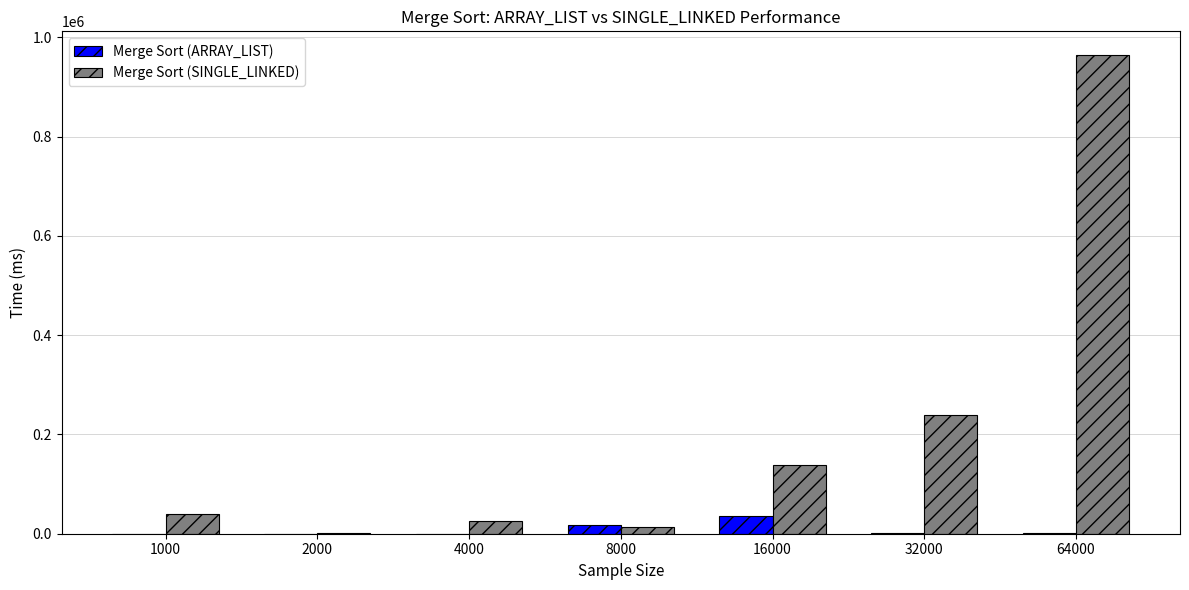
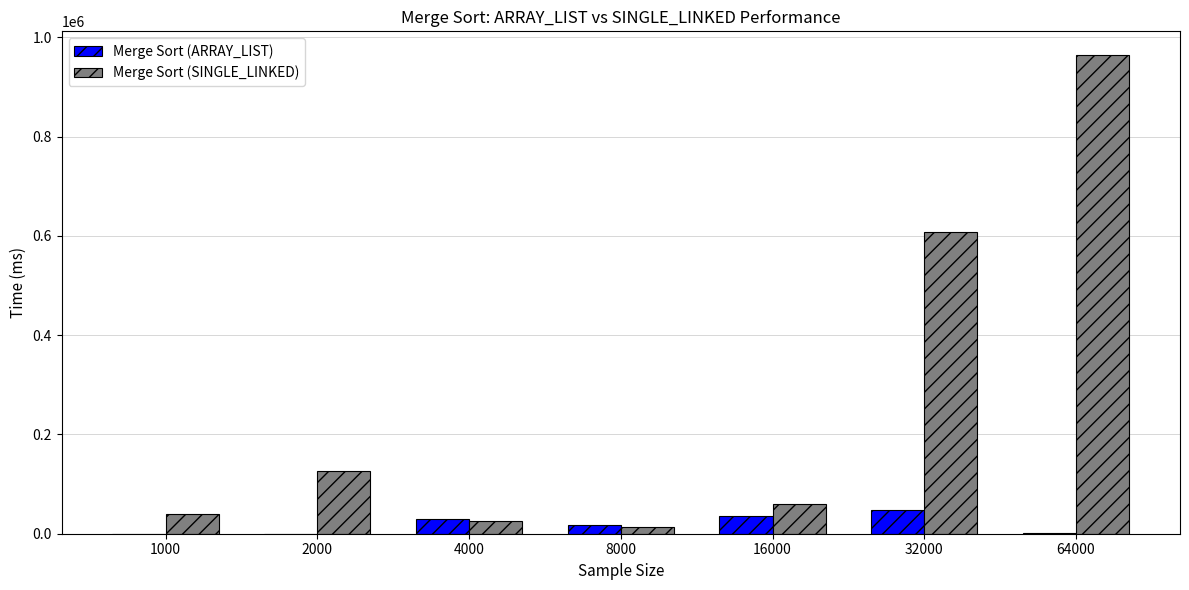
  {
    "Merge Sort (ARRAY_LIST)": {
-     "4000": 0,
+     "4000": 30000,
      "8000": 20000,
      "16000": 40000,
-     "32000": 0
+     "32000": 50000
    },
    "Merge Sort (SINGLE_LINKED)": {
      "1000": 40000,
-     "2000": 0,
+     "2000": 130000,
      "4000": 30000,
      "8000": 10000,
-     "16000": 140000,
-     "32000": 240000,
+     "16000": 60000,
+     "32000": 610000,
      "64000": 960000
    }
  }
